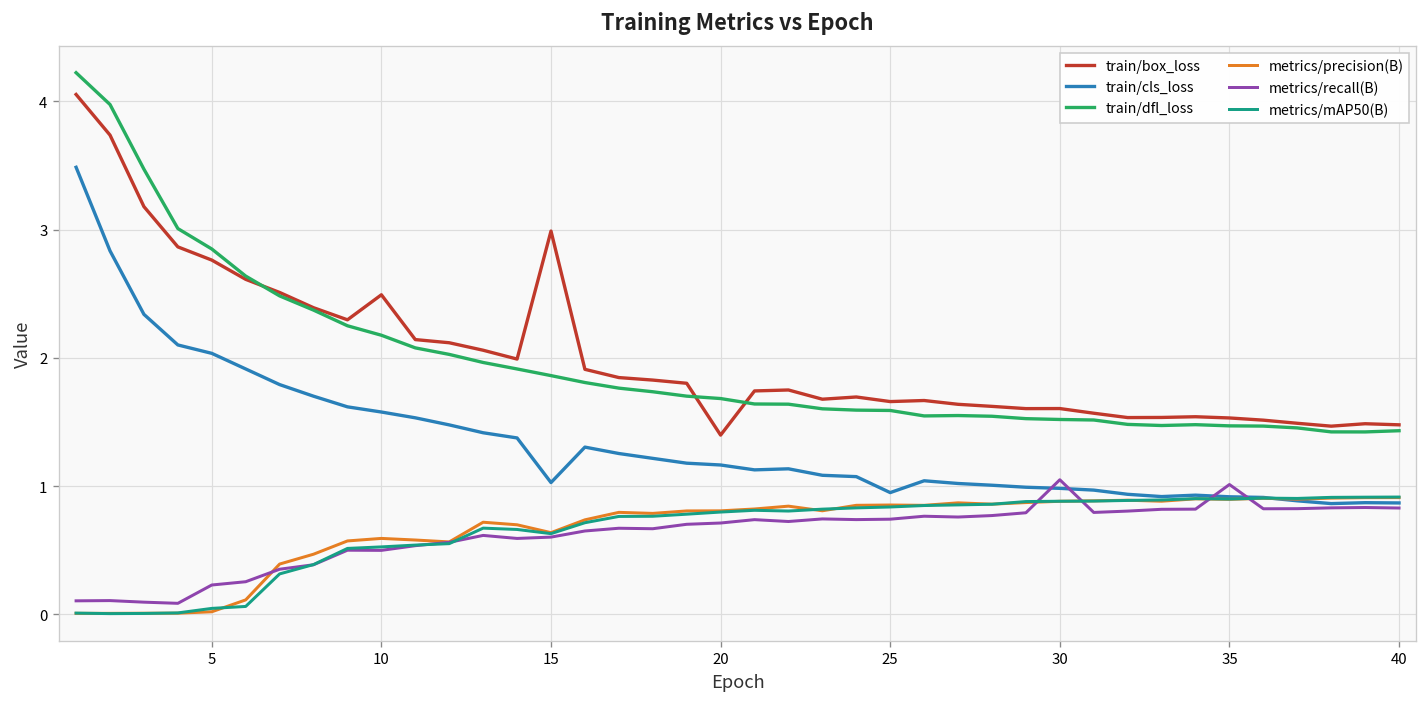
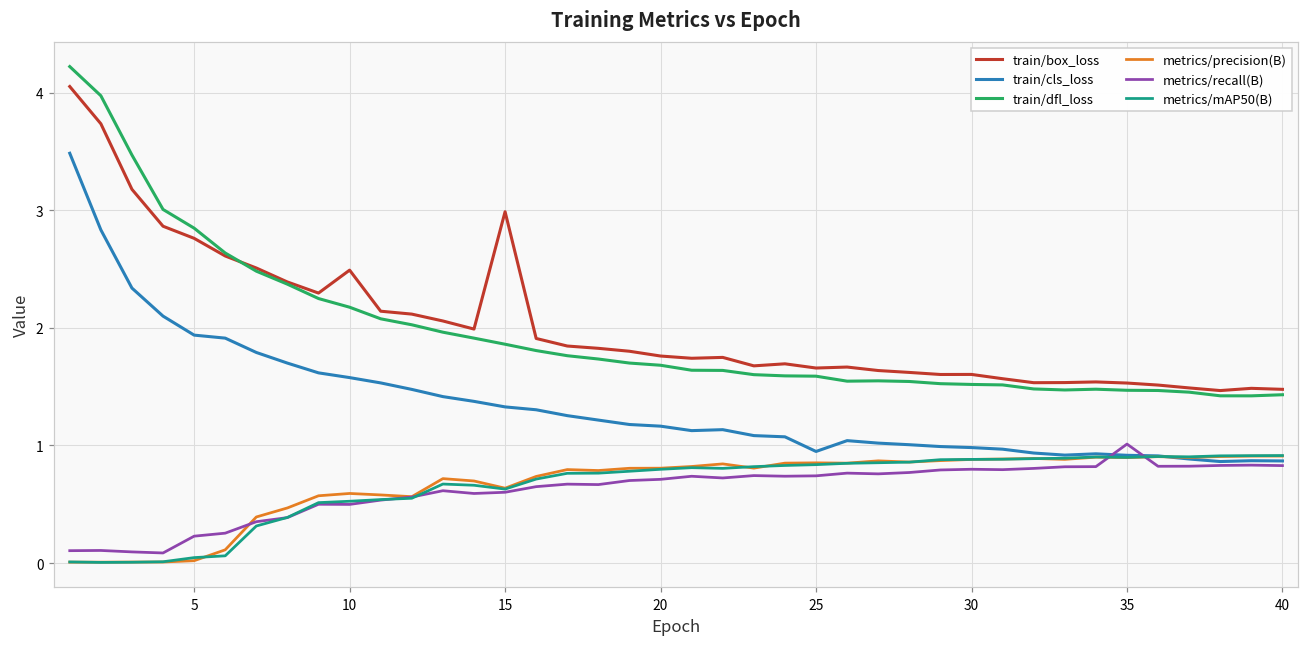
  {
    "train/box_loss": {
      "5": 2.76,
      "10": 2.49,
      "15": 2.99,
-     "20": 1.40,
+     "20": 1.76,
      "25": 1.66,
      "30": 1.60,
      "35": 1.53,
      "40": 1.48
    },
    "train/cls_loss": {
-     "5": 2.03,
+     "5": 1.94,
      "10": 1.58,
-     "15": 1.03,
+     "15": 1.33,
      "20": 1.16,
      "25": 0.95,
      "30": 0.98,
      "40": 0.87
    },
    "metrics/precision(B)": {
      "5": 0.02,
      "10": 0.59
    },
    "metrics/recall(B)": {
      "5": 0.23,
      "10": 0.50,
      "15": 0.60,
      "20": 0.71,
      "25": 0.74,
-     "30": 1.05,
+     "30": 0.80,
      "35": 1.01,
      "40": 0.83
    }
  }
